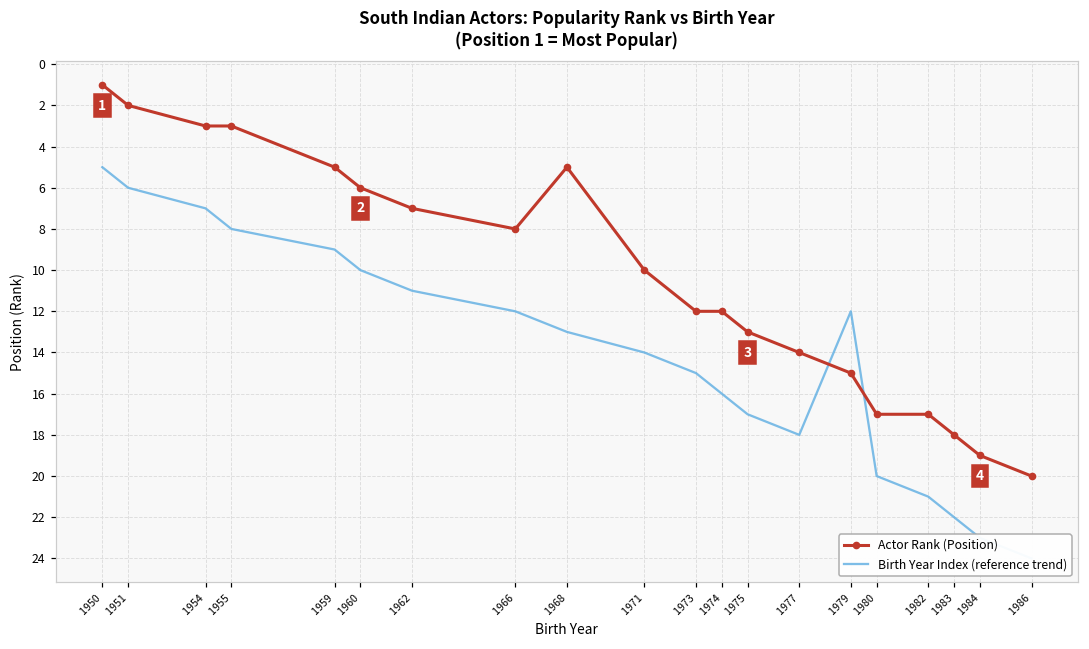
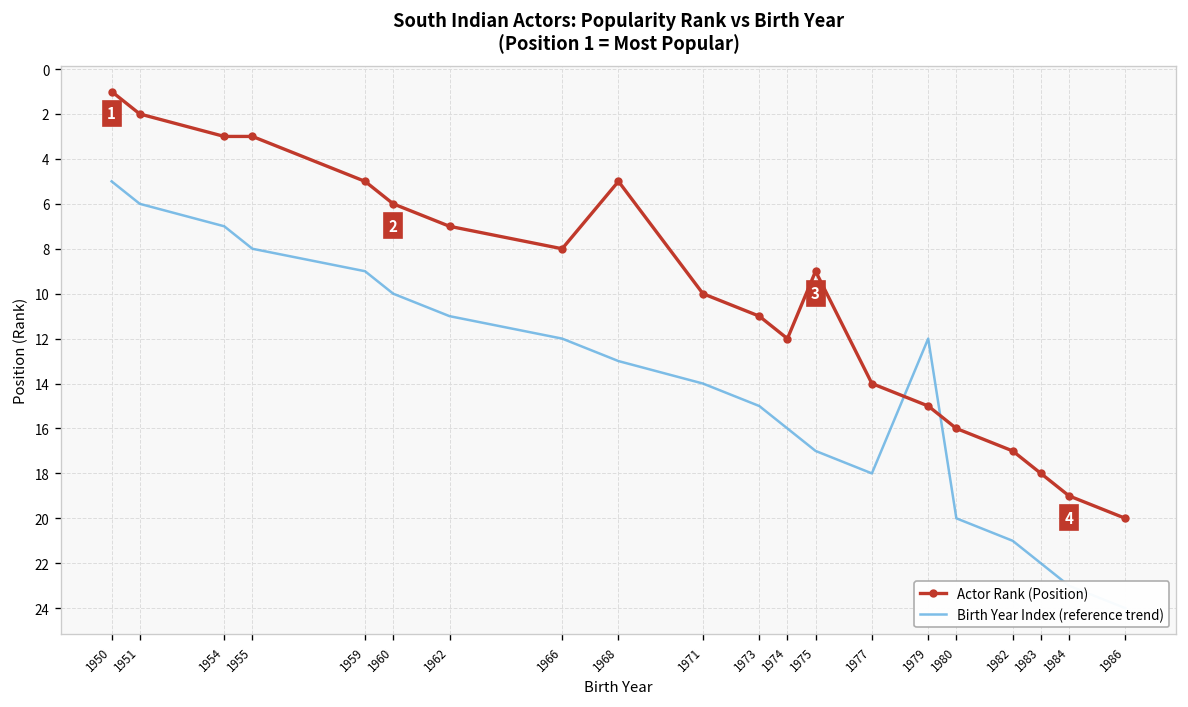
  {
    "Actor Rank (Position)": {
      "1951": 2,
      "1954": 3,
      "1955": 3,
      "1959": 5,
      "1962": 7,
      "1966": 8,
      "1968": 5,
      "1971": 10,
-     "1973": 12,
+     "1973": 11,
      "1974": 12,
-     "1975": 13,
+     "1975": 9,
      "1977": 14,
      "1979": 15,
-     "1980": 17,
+     "1980": 16,
      "1982": 17,
      "1983": 18,
      "1986": 20
    },
    "Birth Year Index (reference trend)": {
      "1950": 5,
      "1951": 6,
      "1954": 7,
      "1955": 8,
      "1959": 9,
      "1960": 10,
      "1962": 11,
      "1966": 12,
      "1968": 13,
      "1971": 14,
      "1973": 15,
      "1974": 16,
      "1975": 17,
      "1977": 18,
      "1979": 12,
      "1980": 20,
      "1982": 21,
      "1983": 22
    }
  }
